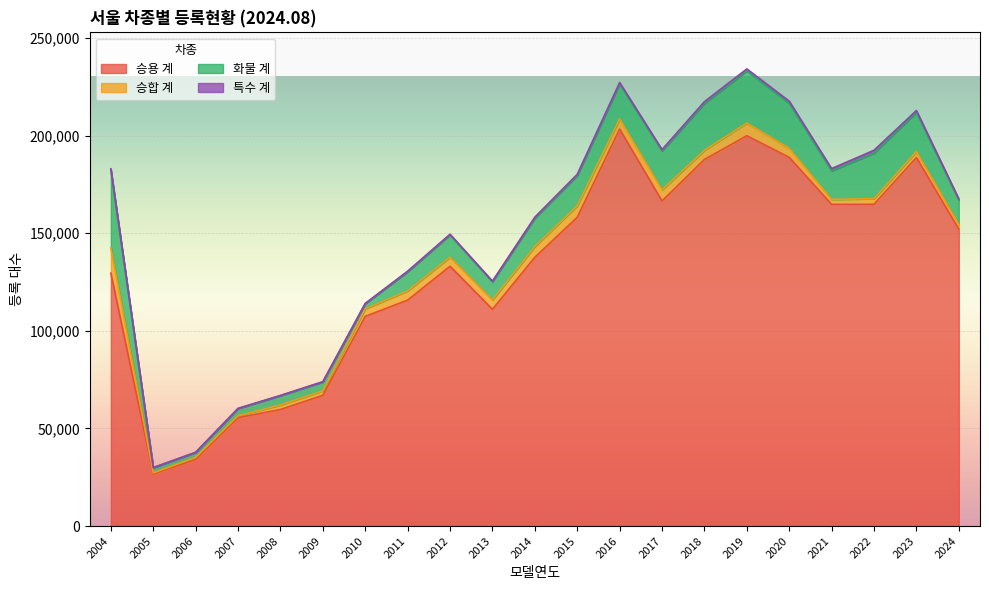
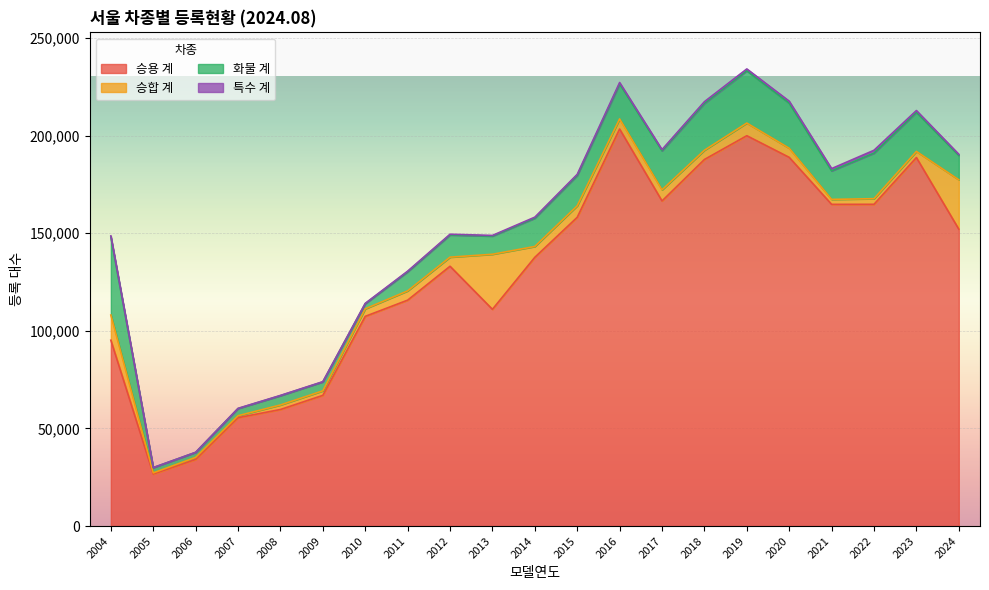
  {
    "승용 계": {
-     "2004": "130,000",
+     "2004": "95,000",
      "2008": "60,000",
      "2009": "67,000",
      "2010": "107,000",
      "2011": "116,000",
      "2012": "133,000",
      "2013": "111,000",
      "2014": "138,000",
      "2015": "158,000",
      "2016": "203,000",
      "2017": "166,000",
      "2018": "188,000",
      "2019": "200,000",
      "2020": "189,000",
      "2021": "165,000",
      "2022": "165,000",
      "2023": "189,000",
      "2024": "152,000"
    },
    "승합 계": {
      "2004": "13,000",
      "2008": "2,000",
      "2009": "2,000",
      "2010": "4,000",
      "2011": "5,000",
      "2012": "5,000",
-     "2013": "5,000",
+     "2013": "28,000",
      "2014": "6,000",
      "2015": "6,000",
      "2016": "5,000",
      "2017": "6,000",
      "2018": "5,000",
      "2019": "6,000",
      "2020": "5,000",
      "2021": "3,000",
      "2022": "3,000",
      "2023": "3,000",
-     "2024": "2,000"
+     "2024": "25,000"
    },
    "화물 계": {
      "2022": "23,000"
    },
    "특수 계": {
      "2022": "1,000"
    }
  }
